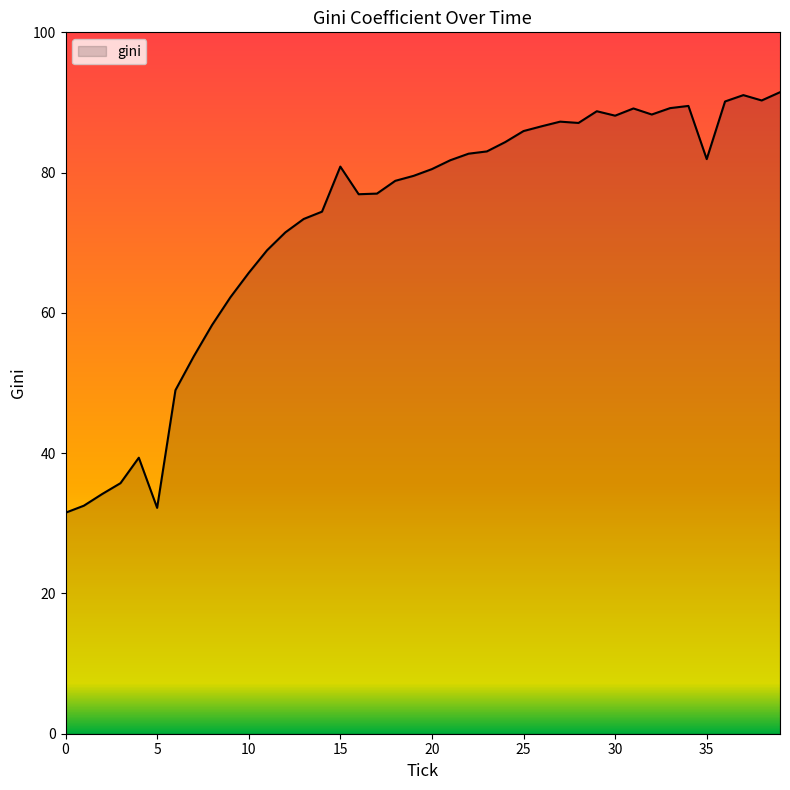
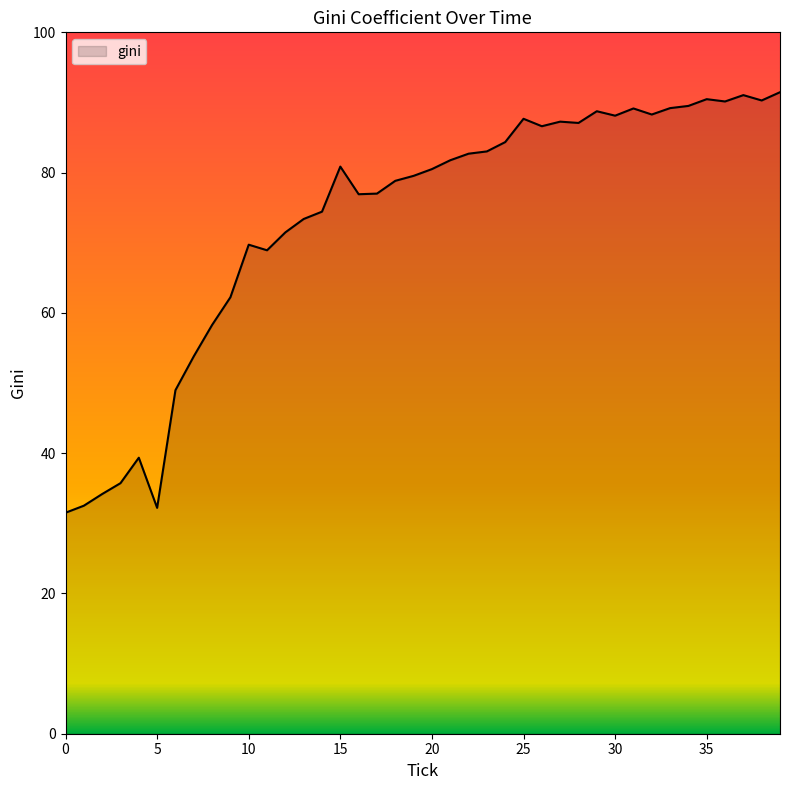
  {
    "0": 32,
    "5": 32,
-   "10": 66,
+   "10": 70,
    "15": 81,
    "20": 81,
-   "25": 86,
+   "25": 88,
    "30": 88,
-   "35": 82
+   "35": 90
  }
